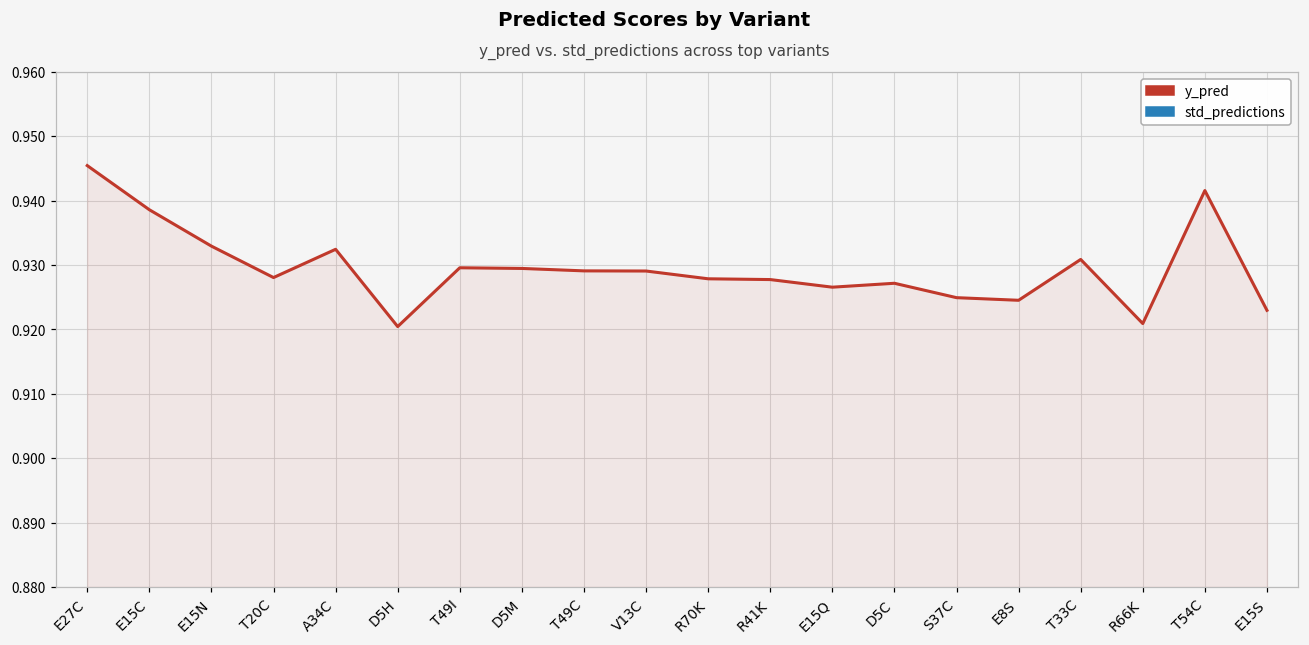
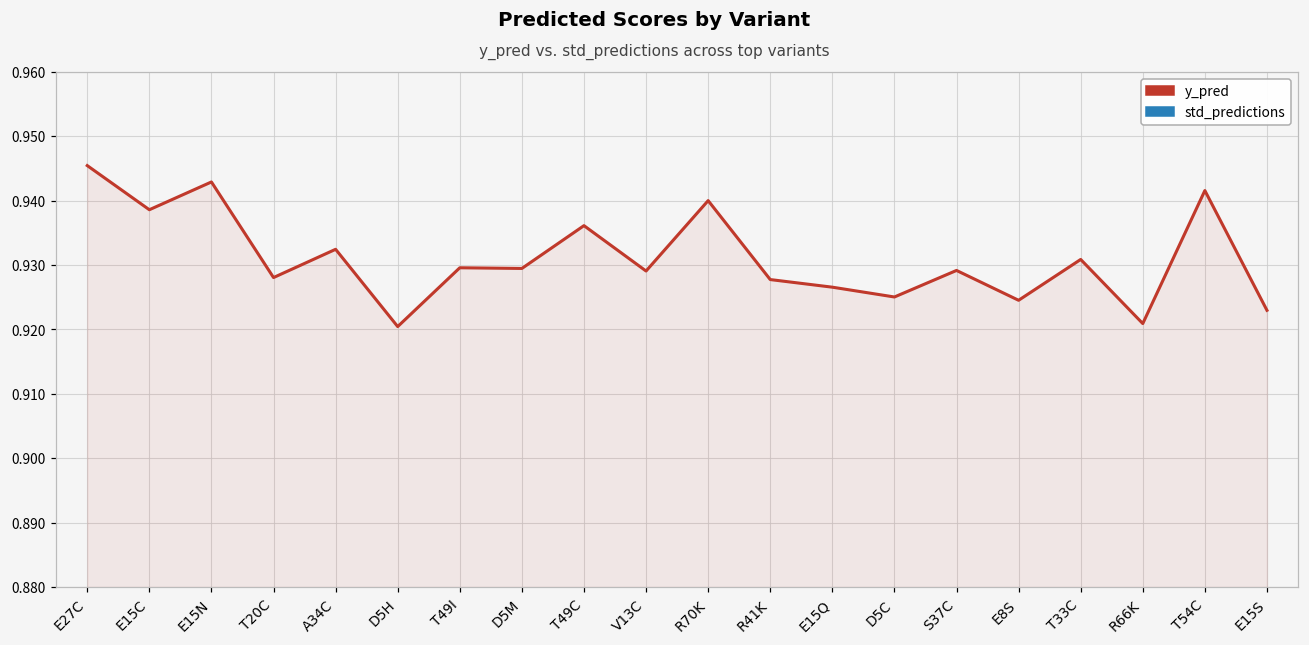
  {
    "y_pred": {
      "E27C": 0.945,
      "E15C": 0.939,
-     "E15N": 0.933,
+     "E15N": 0.943,
      "T20C": 0.928,
      "A34C": 0.932,
      "D5H": 0.920,
      "T49I": 0.930,
      "D5M": 0.929,
-     "T49C": 0.929,
+     "T49C": 0.936,
      "V13C": 0.929,
-     "R70K": 0.928,
+     "R70K": 0.940,
      "R41K": 0.928,
      "E15Q": 0.927,
-     "D5C": 0.927,
-     "S37C": 0.925,
+     "D5C": 0.925,
+     "S37C": 0.929,
      "E8S": 0.925,
      "T33C": 0.931,
      "R66K": 0.921,
      "T54C": 0.942,
      "E15S": 0.923
    }
  }
